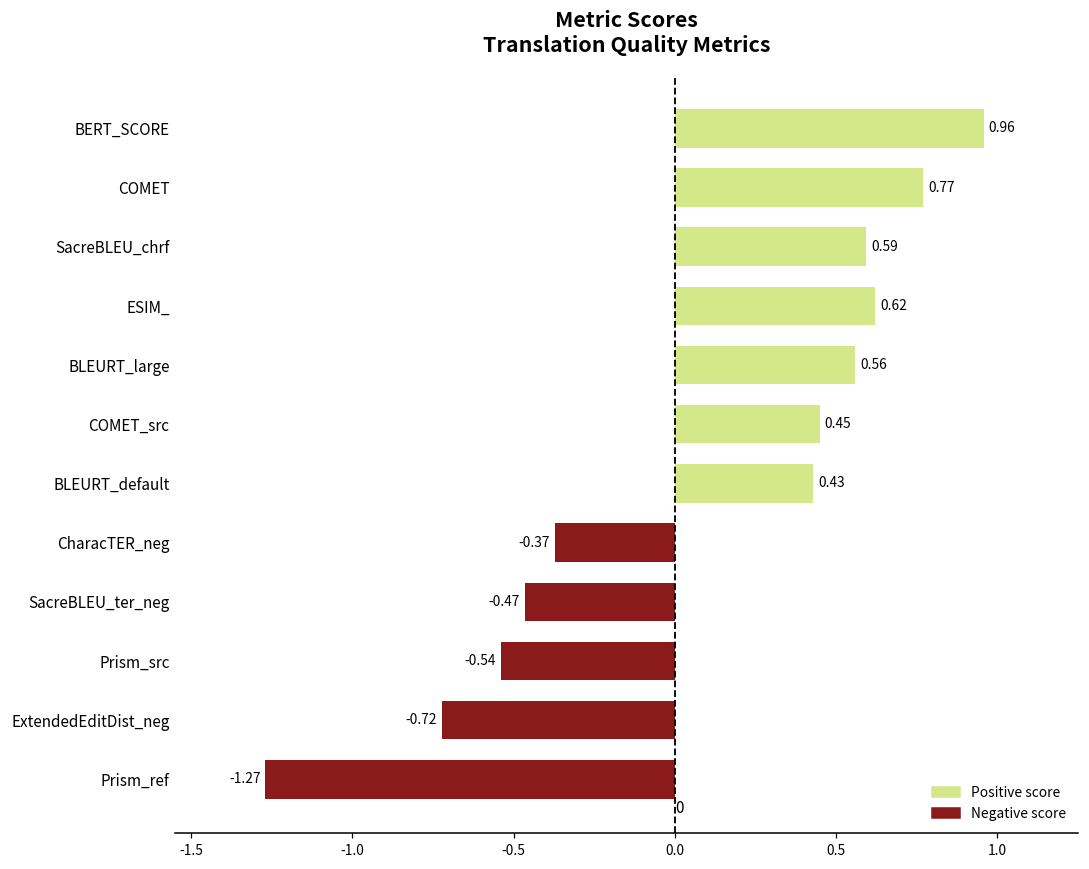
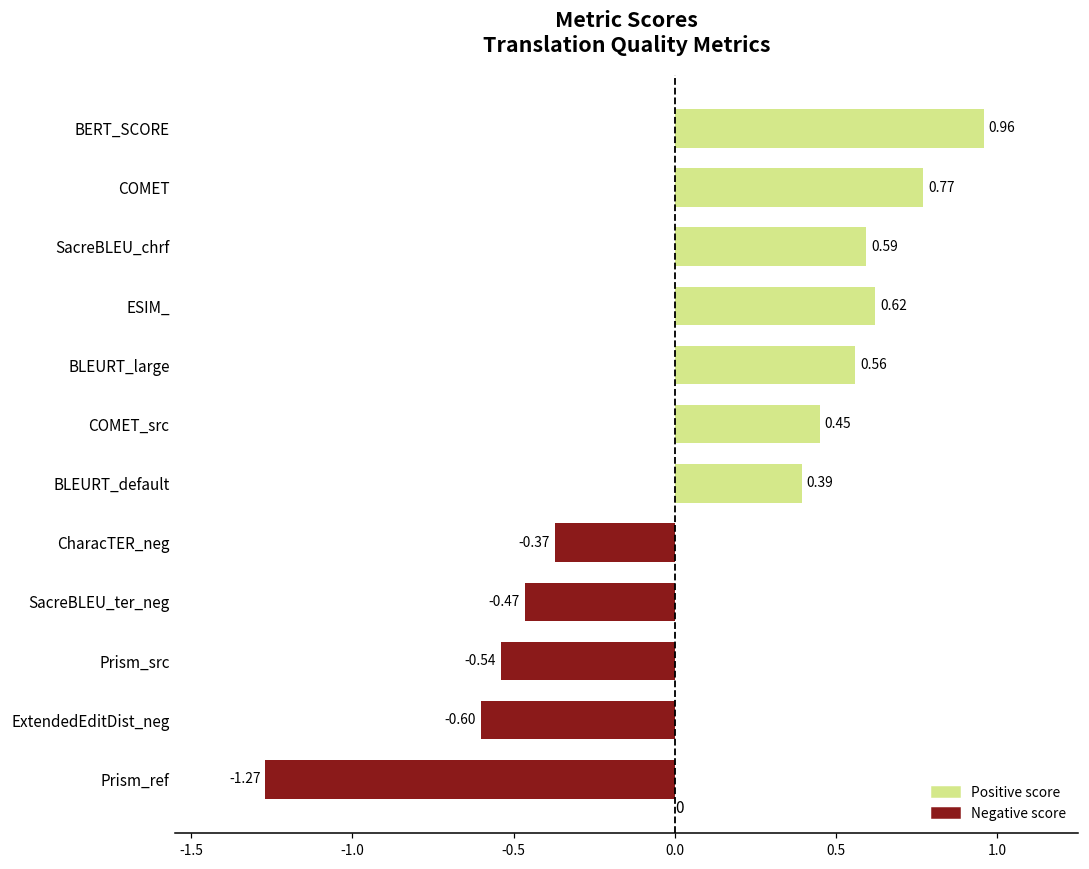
  {
    "BERT_SCORE": 0.96,
    "COMET": 0.77,
    "SacreBLEU_chrf": 0.59,
    "ESIM_": 0.62,
    "BLEURT_large": 0.56,
    "COMET_src": 0.45,
-   "BLEURT_default": 0.43,
+   "BLEURT_default": 0.39,
    "CharacTER_neg": -0.37,
    "SacreBLEU_ter_neg": -0.47,
    "Prism_src": -0.54,
-   "ExtendedEditDist_neg": -0.72,
+   "ExtendedEditDist_neg": -0.60,
    "Prism_ref": -1.27
  }
